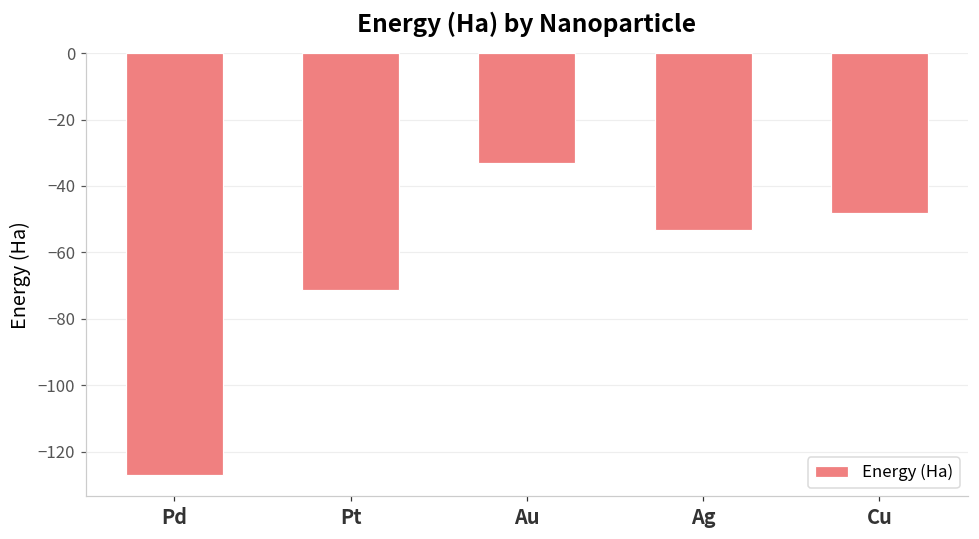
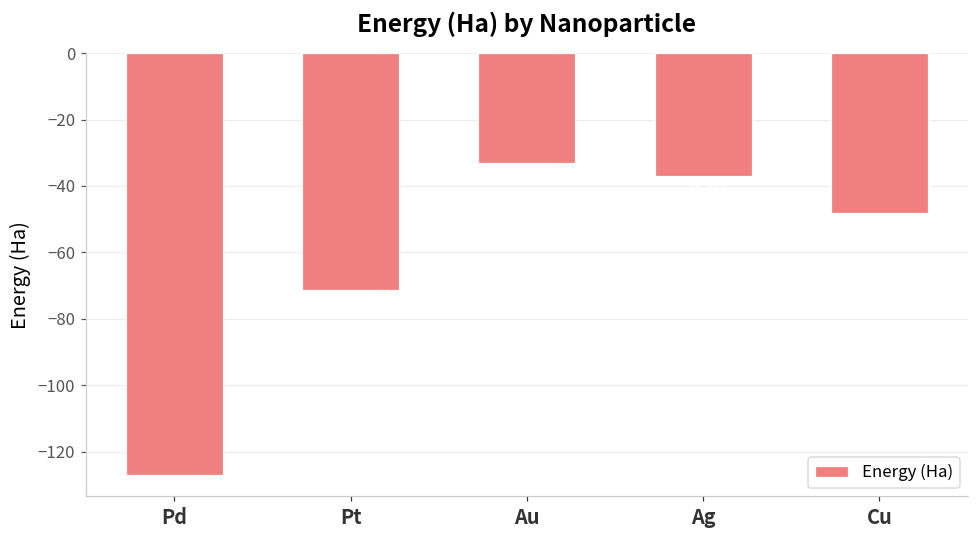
  {
    "Pd": -127,
    "Pt": -71,
    "Au": -33,
-   "Ag": -53,
+   "Ag": -37,
    "Cu": -48
  }
